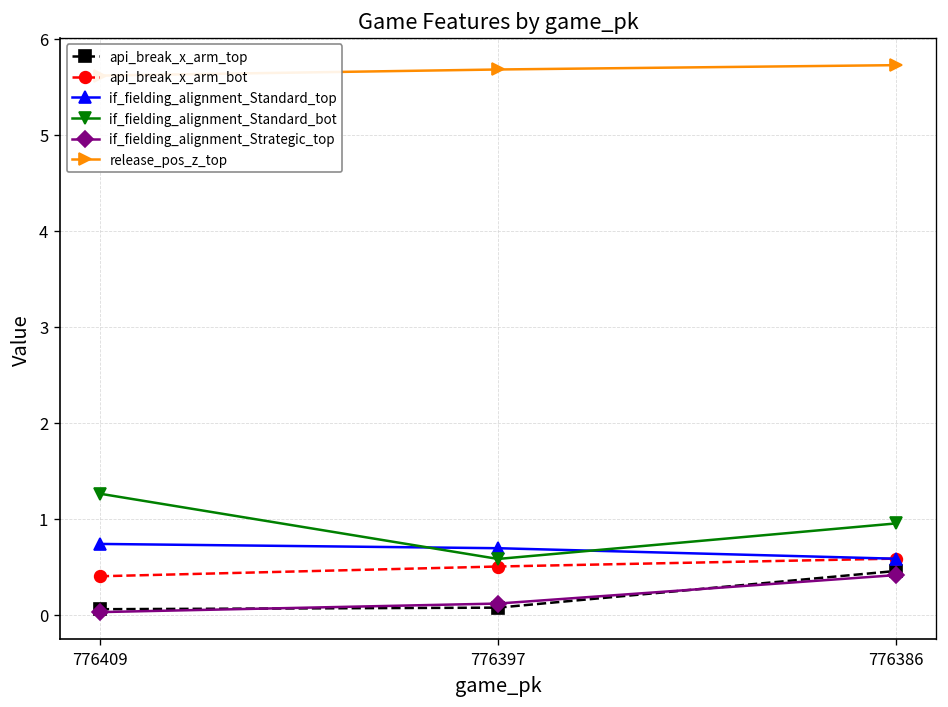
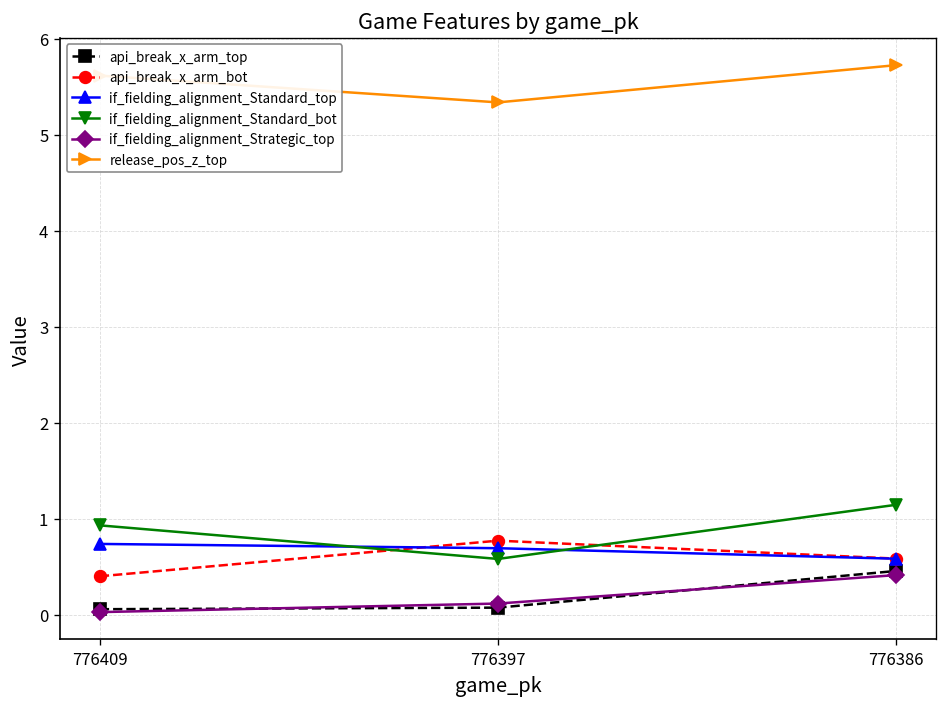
  {
    "api_break_x_arm_top": {
      "776397": 0.1,
      "776386": 0.5
    },
    "api_break_x_arm_bot": {
      "776409": 0.4,
-     "776397": 0.5
+     "776397": 0.8
    },
    "if_fielding_alignment_Standard_top": {
      "776409": 0.7,
      "776397": 0.7
    },
    "if_fielding_alignment_Standard_bot": {
-     "776409": 1.3,
+     "776409": 0.9,
      "776397": 0.6,
-     "776386": 1.0
+     "776386": 1.1
    },
    "if_fielding_alignment_Strategic_top": {
      "776397": 0.1,
      "776386": 0.4
    },
    "release_pos_z_top": {
-     "776397": 5.7,
+     "776397": 5.3,
      "776386": 5.7
    }
  }
